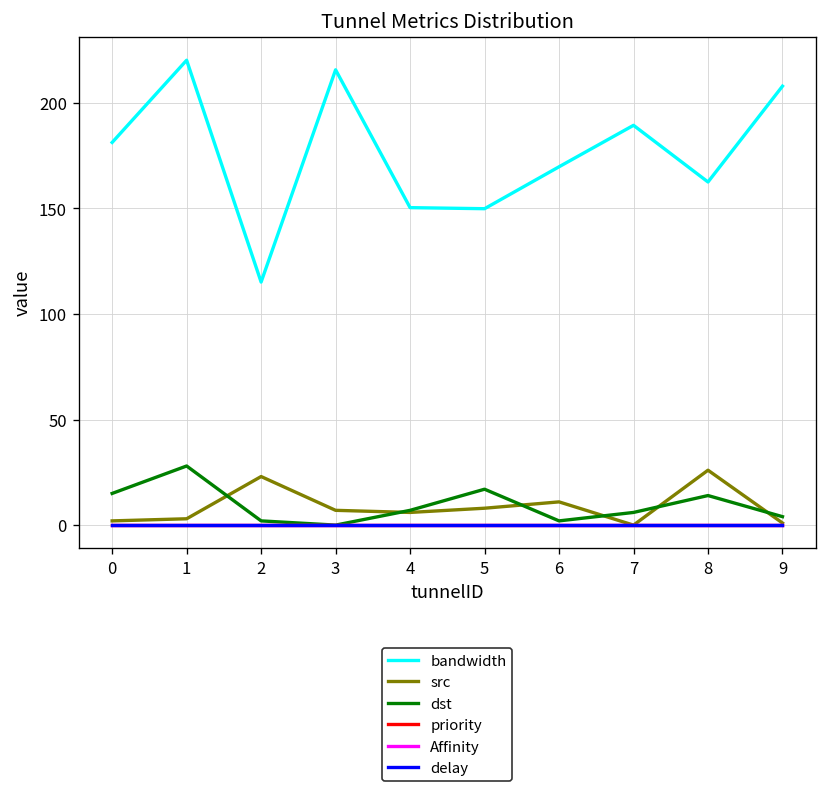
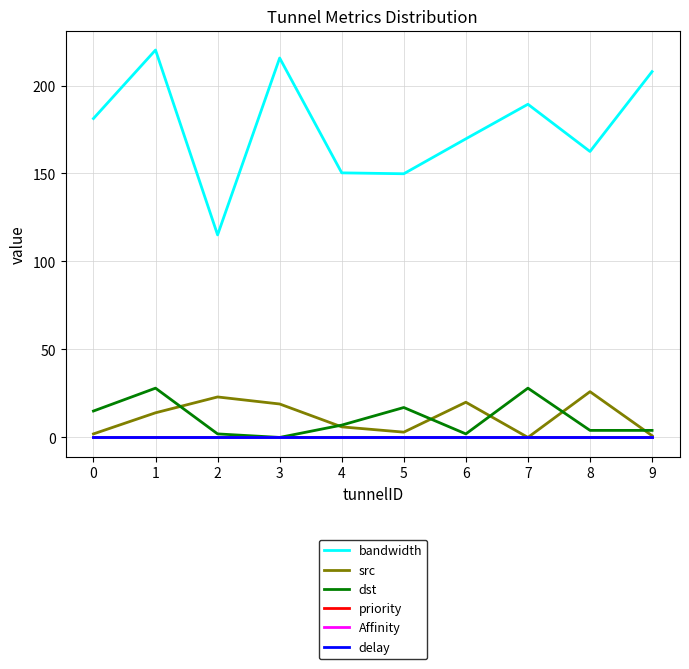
  {
    "bandwidth": {
      "0": 181,
      "1": 220,
      "2": 115,
      "3": 216,
      "4": 150,
      "5": 150,
      "6": 170,
      "7": 189,
      "8": 162,
      "9": 208
    },
    "src": {
      "0": 2,
-     "1": 3,
+     "1": 14,
      "2": 23,
-     "3": 7,
-     "5": 8,
-     "6": 11,
+     "3": 19,
+     "5": 3,
+     "6": 20,
      "8": 26
    },
    "dst": {
      "0": 15,
      "1": 28,
      "2": 2,
      "5": 17,
      "6": 2,
-     "7": 6,
-     "8": 14,
+     "7": 28,
+     "8": 4,
      "9": 4
    },
    "delay": {
      "0": 0,
      "1": 0,
      "2": 0,
      "4": 0,
      "5": 0,
      "6": 0,
      "8": 0
    }
  }
